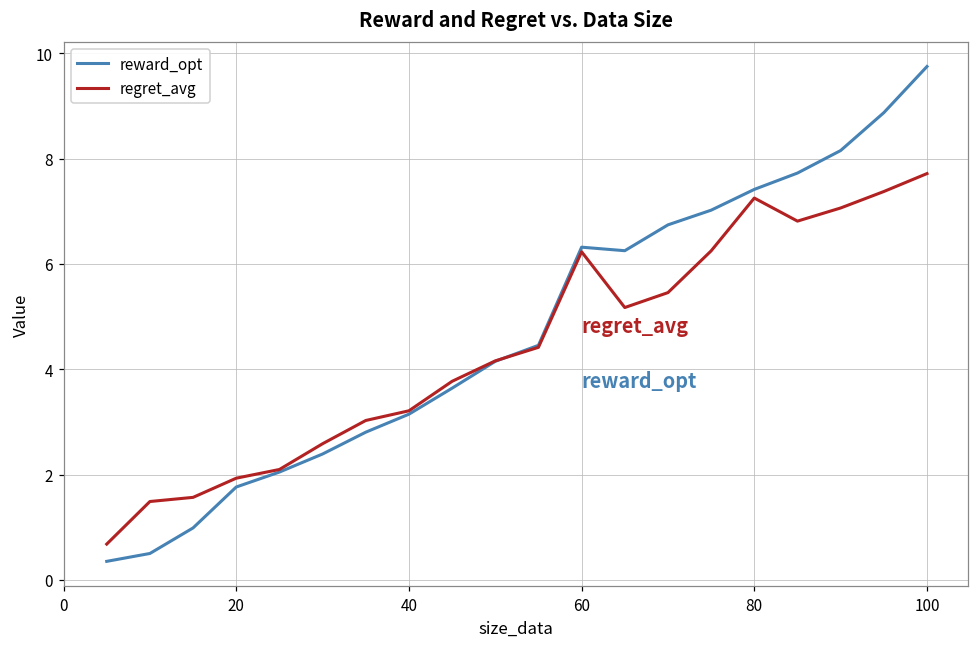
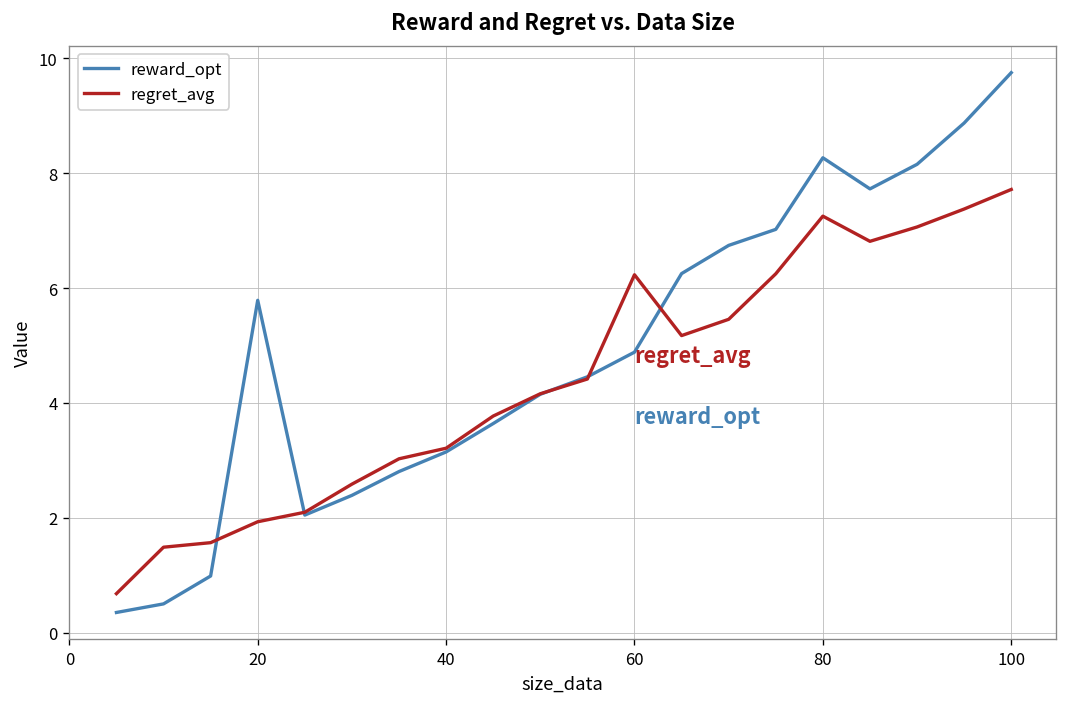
  {
    "reward_opt": {
-     "20": 1.8,
+     "20": 5.8,
      "40": 3.1,
-     "60": 6.3,
-     "80": 7.4,
+     "60": 4.9,
+     "80": 8.3,
      "100": 9.8
    },
    "regret_avg": {
      "20": 1.9,
      "40": 3.2,
      "60": 6.2,
      "80": 7.3,
      "100": 7.7
    }
  }
